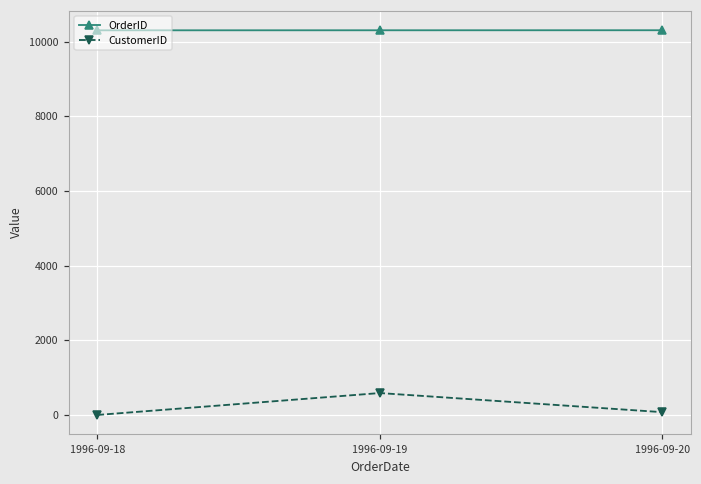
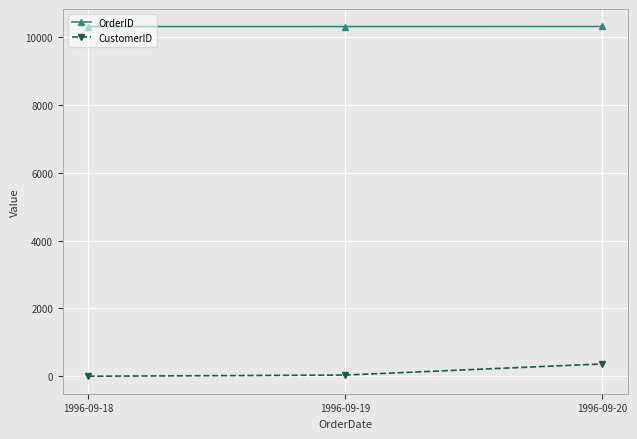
  {
    "OrderID": {
      "1996-09-19": 10300,
      "1996-09-20": 10300
    },
    "CustomerID": {
      "1996-09-18": 0,
-     "1996-09-19": 600,
-     "1996-09-20": 100
+     "1996-09-19": 0,
+     "1996-09-20": 400
    }
  }
